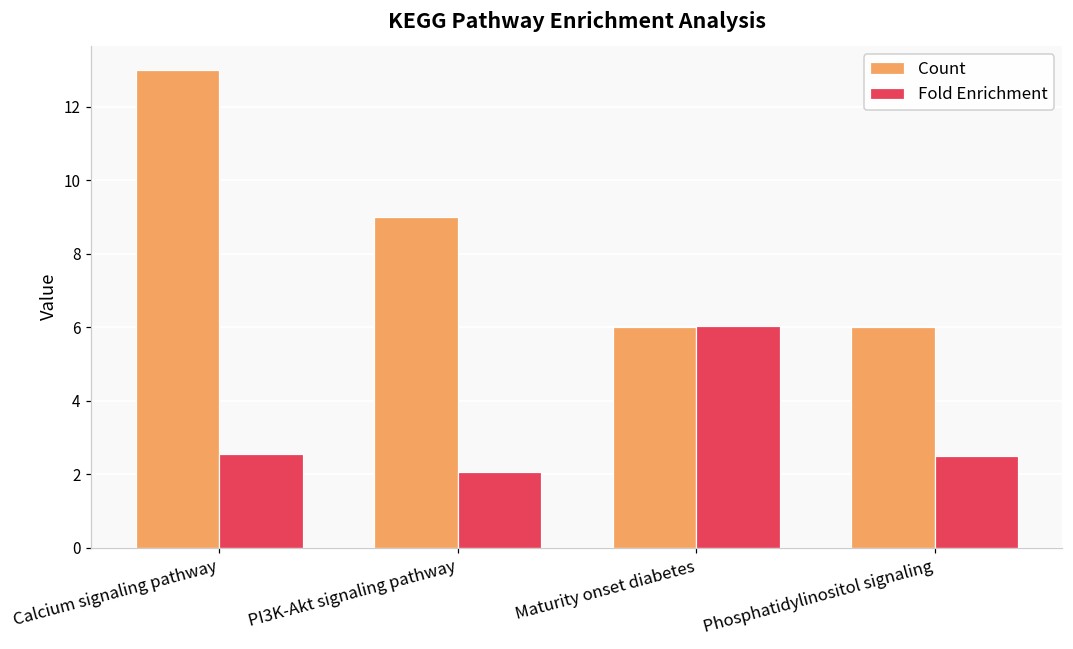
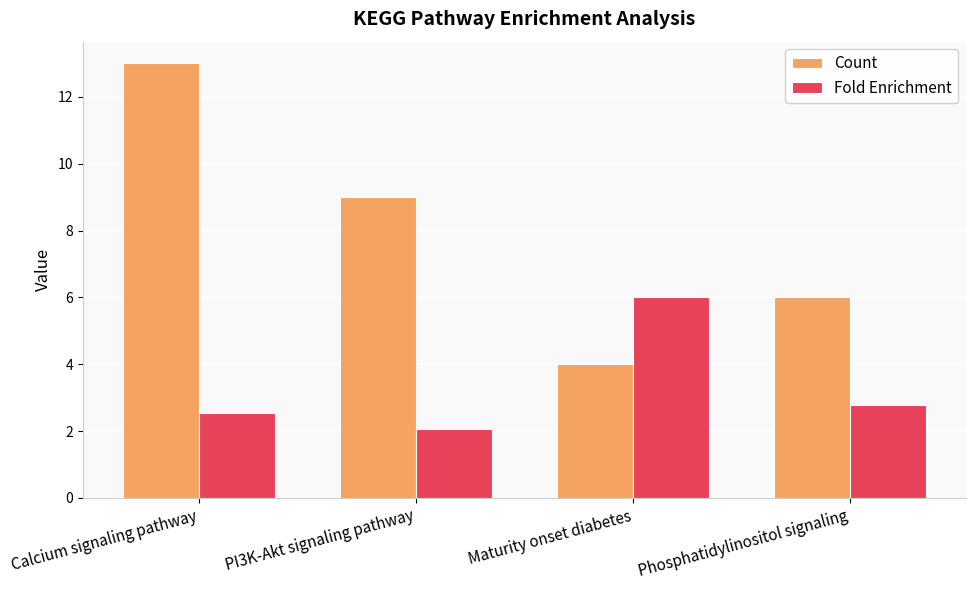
  {
    "Count": {
      "Calcium signaling pathway": 13,
      "PI3K-Akt signaling pathway": 9,
-     "Maturity onset diabetes": 6,
+     "Maturity onset diabetes": 4,
      "Phosphatidylinositol signaling": 6
    },
    "Fold Enrichment": {
      "Calcium signaling pathway": 2.5,
      "PI3K-Akt signaling pathway": 2.1,
      "Maturity onset diabetes": 6.0,
-     "Phosphatidylinositol signaling": 2.5
+     "Phosphatidylinositol signaling": 2.8
    }
  }
